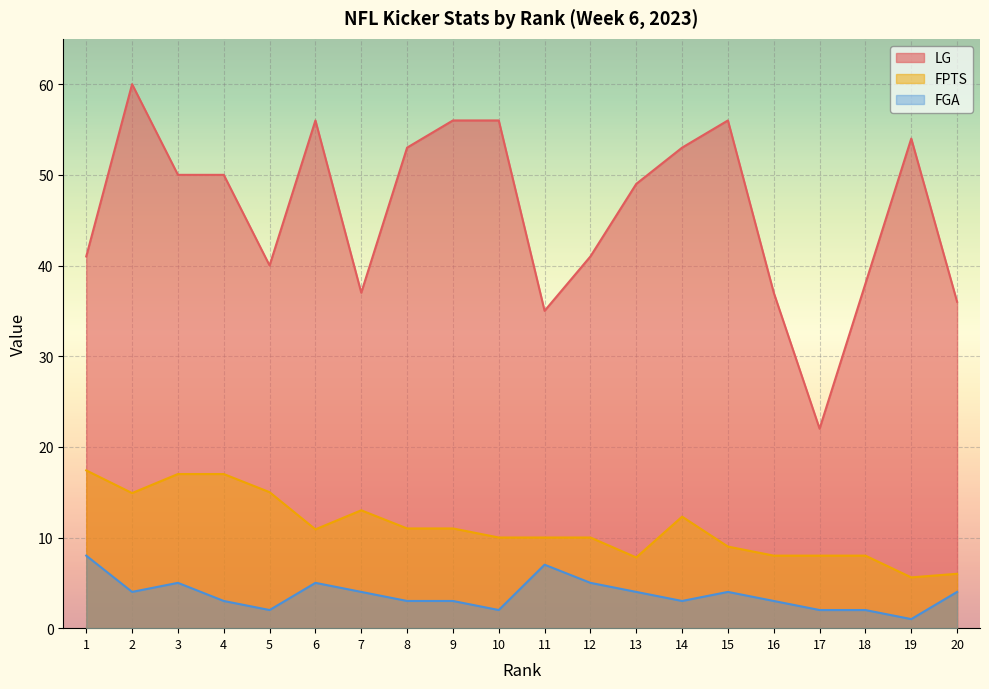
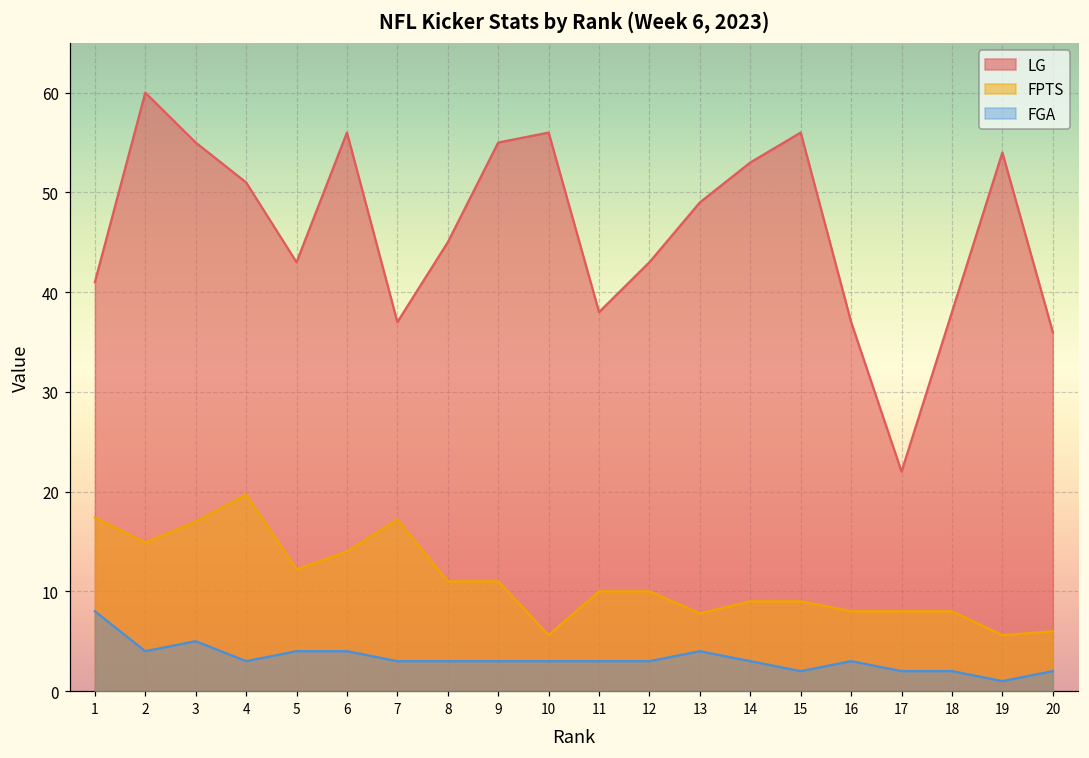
  {
    "LG": {
      "1": 41,
      "2": 60,
-     "3": 50,
-     "4": 50,
-     "5": 40,
+     "3": 55,
+     "4": 51,
+     "5": 43,
      "6": 56,
      "7": 37,
-     "8": 53,
-     "9": 56,
+     "8": 45,
+     "9": 55,
      "10": 56,
-     "11": 35,
-     "12": 41,
+     "11": 38,
+     "12": 43,
      "13": 49,
      "14": 53,
      "15": 56,
      "16": 37,
      "17": 22,
      "18": 38,
      "19": 54,
      "20": 36
    },
    "FPTS": {
      "1": 17,
      "2": 15,
      "3": 17,
-     "4": 17,
-     "5": 15,
-     "6": 11,
-     "7": 13,
+     "4": 20,
+     "5": 12,
+     "6": 14,
+     "7": 17,
      "8": 11,
      "9": 11,
-     "10": 10,
+     "10": 6,
      "11": 10,
      "12": 10,
      "13": 8,
-     "14": 12,
+     "14": 9,
      "15": 9,
      "16": 8,
      "17": 8,
      "18": 8,
      "19": 6,
      "20": 6
    },
    "FGA": {
      "1": 8,
      "2": 4,
      "3": 5,
      "4": 3,
-     "5": 2,
-     "6": 5,
-     "7": 4,
+     "5": 4,
+     "6": 4,
+     "7": 3,
      "8": 3,
      "9": 3,
-     "10": 2,
-     "11": 7,
-     "12": 5,
+     "10": 3,
+     "11": 3,
+     "12": 3,
      "13": 4,
      "14": 3,
-     "15": 4,
+     "15": 2,
      "16": 3,
      "17": 2,
      "18": 2,
      "19": 1,
-     "20": 4
+     "20": 2
    }
  }
